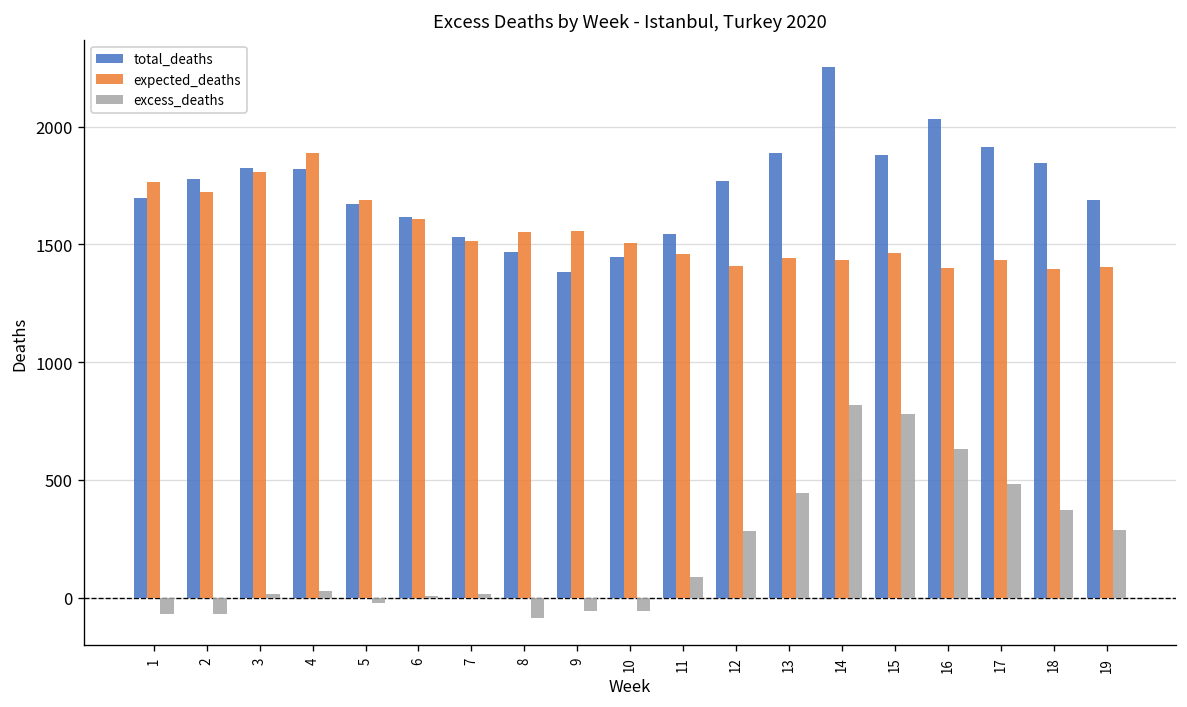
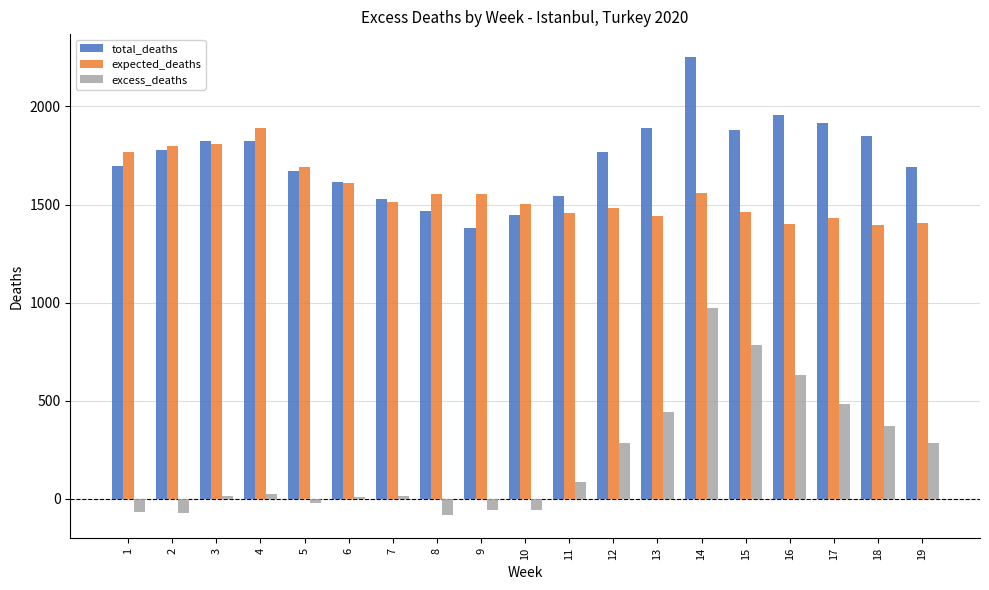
  {
    "total_deaths": {
      "1": 1700,
      "2": 1780,
      "3": 1830,
      "4": 1820,
      "5": 1670,
      "6": 1620,
      "7": 1530,
      "8": 1470,
      "9": 1380,
      "10": 1450,
      "11": 1550,
      "12": 1770,
      "13": 1890,
      "14": 2250,
      "15": 1880,
-     "16": 2030,
+     "16": 1960,
      "17": 1910,
      "18": 1850,
      "19": 1690
    },
    "expected_deaths": {
      "1": 1770,
-     "2": 1720,
+     "2": 1800,
      "3": 1810,
      "4": 1890,
      "5": 1690,
      "6": 1610,
      "7": 1510,
      "8": 1550,
      "9": 1560,
      "10": 1500,
      "11": 1460,
-     "12": 1410,
+     "12": 1490,
      "13": 1440,
-     "14": 1430,
+     "14": 1560,
      "15": 1460,
      "16": 1400,
      "17": 1430,
      "18": 1400,
      "19": 1400
    },
    "excess_deaths": {
      "1": -70,
      "2": -70,
      "3": 20,
      "4": 30,
      "5": -20,
      "7": 20,
      "8": -80,
      "9": -60,
      "10": -60,
      "11": 90,
      "12": 280,
      "13": 440,
-     "14": 820,
+     "14": 970,
      "15": 780,
      "16": 630,
      "17": 480,
      "18": 370,
      "19": 290
    }
  }
